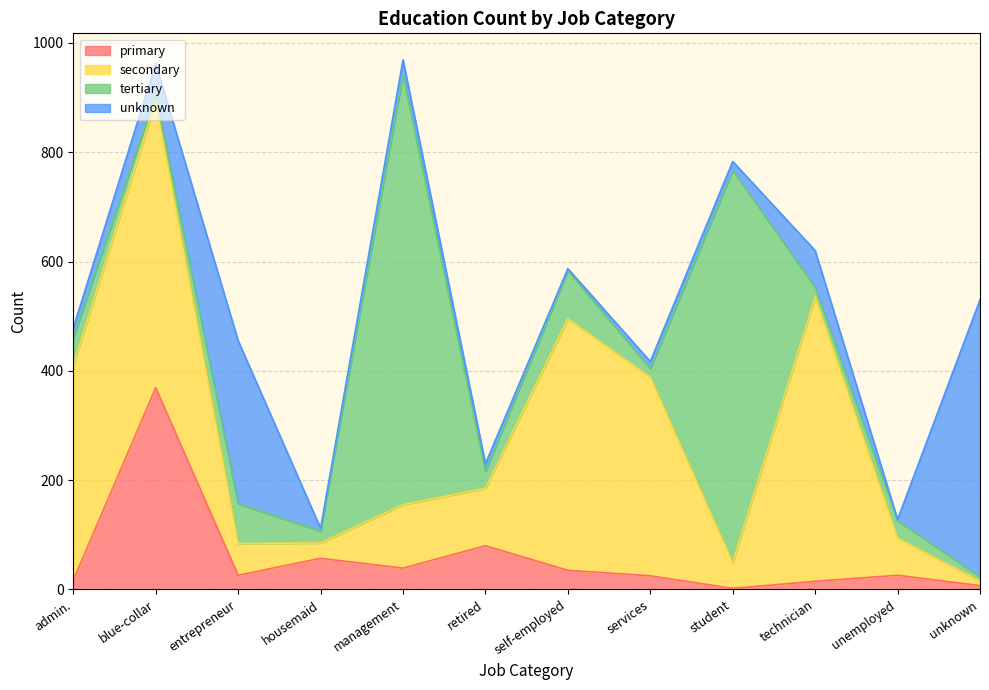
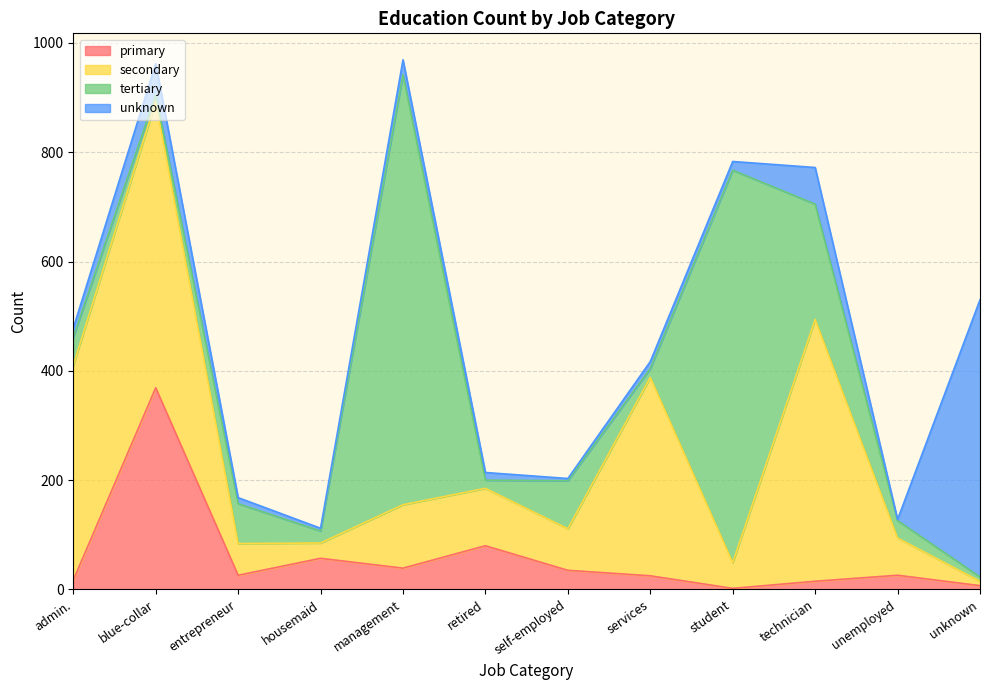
  {
    "primary": {
      "admin.": 20,
      "blue-collar": 370,
      "entrepreneur": 30,
      "housemaid": 60,
      "management": 40,
      "retired": 80,
      "self-employed": 40,
      "services": 30,
      "student": 0,
      "technician": 20,
      "unemployed": 30,
      "unknown": 10
    },
    "secondary": {
      "admin.": 390,
      "entrepreneur": 60,
      "housemaid": 30,
      "management": 120,
      "retired": 110,
-     "self-employed": 460,
+     "self-employed": 80,
      "services": 360,
      "student": 50,
-     "technician": 520,
+     "technician": 480,
      "unemployed": 70,
      "unknown": 10
    },
    "tertiary": {
      "admin.": 50,
      "entrepreneur": 70,
      "housemaid": 20,
      "management": 790,
-     "retired": 30,
+     "retired": 20,
      "services": 20,
      "student": 720,
-     "technician": 20,
+     "technician": 210,
      "unknown": 10
    },
    "unknown": {
      "admin.": 20,
-     "entrepreneur": 300,
+     "entrepreneur": 10,
      "housemaid": 10,
      "management": 30,
      "retired": 10,
      "services": 10,
      "student": 20,
      "technician": 70,
      "unknown": 510
    }
  }
